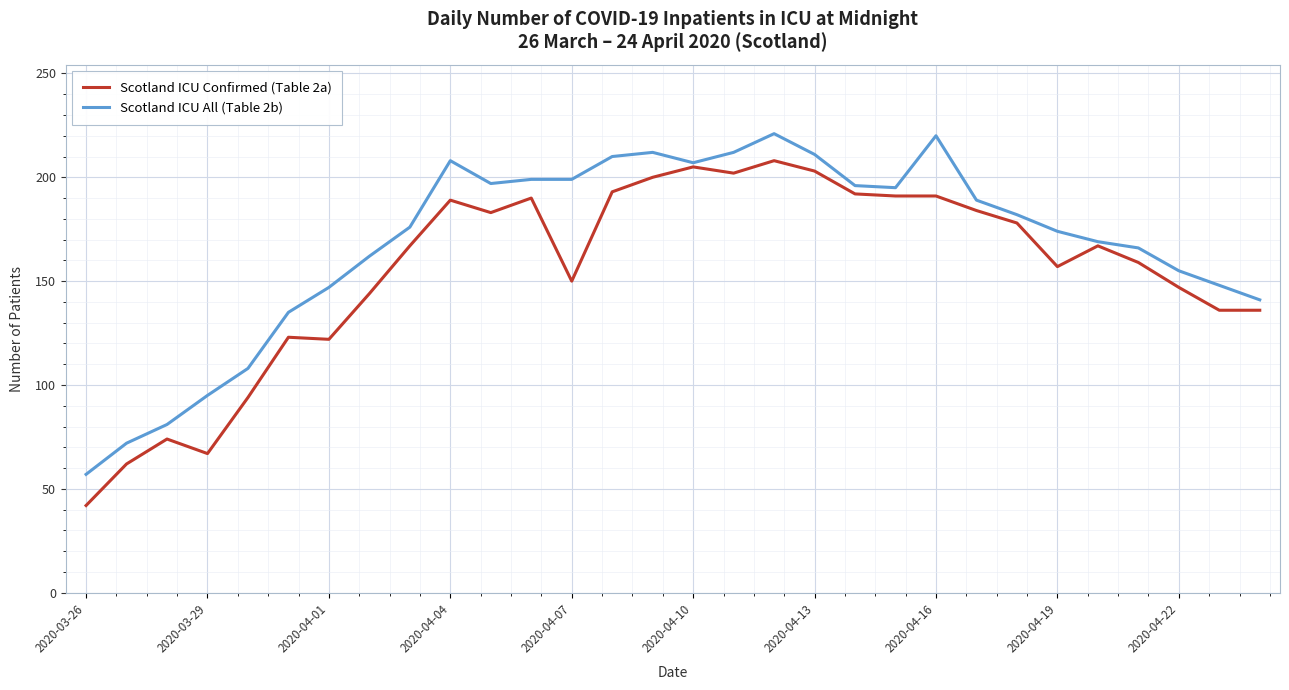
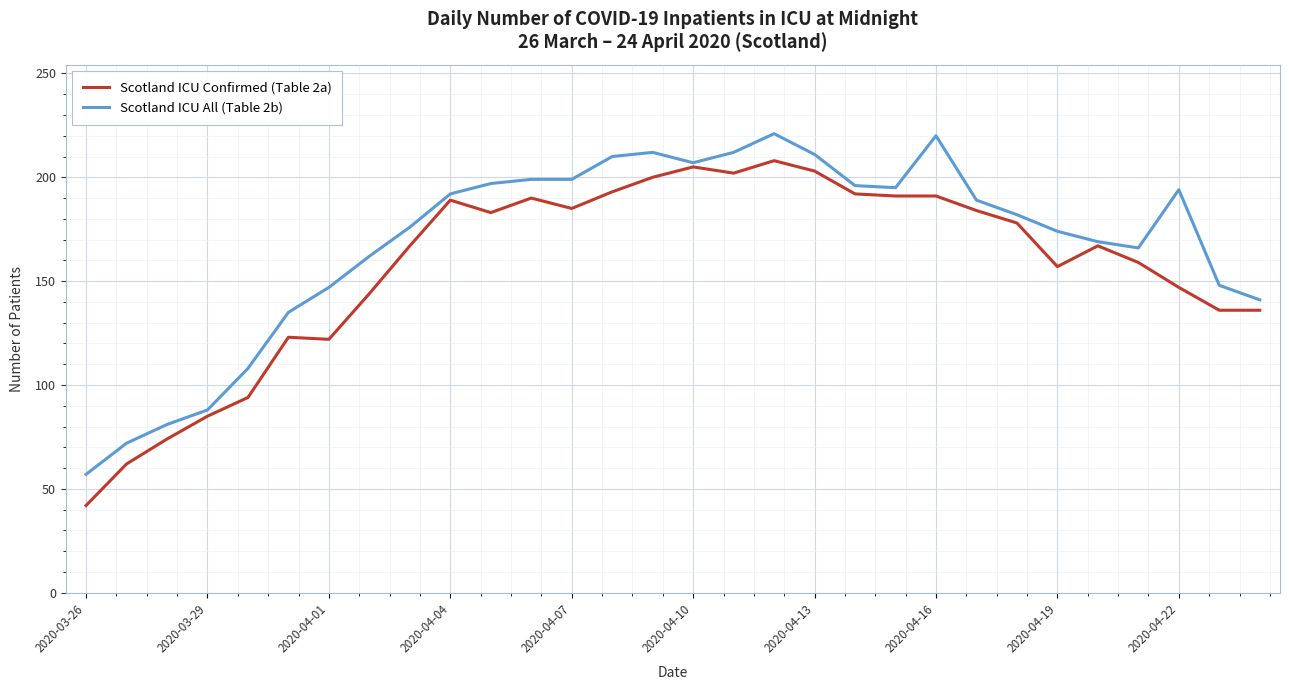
  {
    "Scotland ICU Confirmed (Table 2a)": {
      "2020-03-26": 42,
-     "2020-03-29": 67,
+     "2020-03-29": 85,
      "2020-04-01": 122,
      "2020-04-04": 189,
-     "2020-04-07": 150,
+     "2020-04-07": 185,
      "2020-04-10": 205,
      "2020-04-13": 203,
      "2020-04-16": 191,
      "2020-04-19": 157,
      "2020-04-22": 147
    },
    "Scotland ICU All (Table 2b)": {
      "2020-03-26": 57,
-     "2020-03-29": 95,
+     "2020-03-29": 88,
      "2020-04-01": 147,
-     "2020-04-04": 208,
+     "2020-04-04": 192,
      "2020-04-07": 199,
      "2020-04-10": 207,
      "2020-04-13": 211,
      "2020-04-16": 220,
      "2020-04-19": 174,
-     "2020-04-22": 155
+     "2020-04-22": 194
    }
  }
